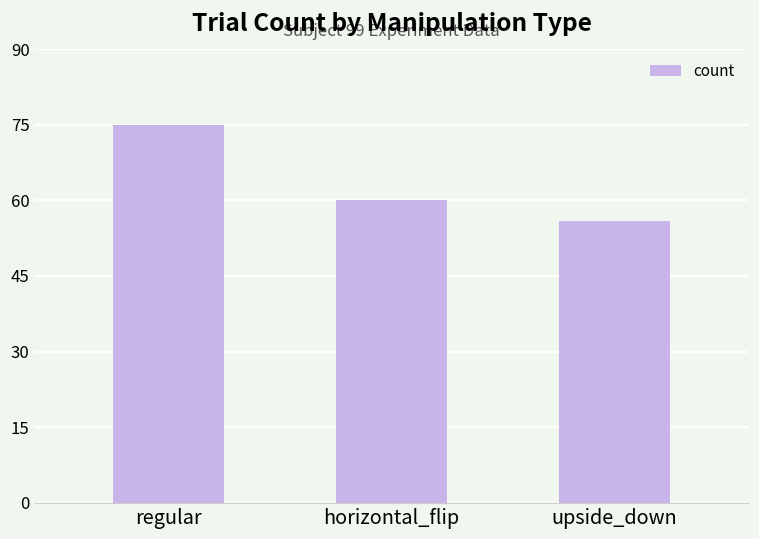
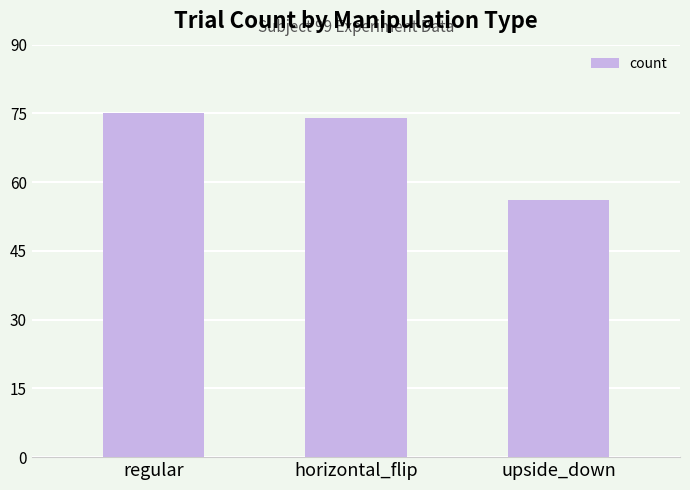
  {
    "regular": 75,
-   "horizontal_flip": 60,
+   "horizontal_flip": 74,
    "upside_down": 56
  }
